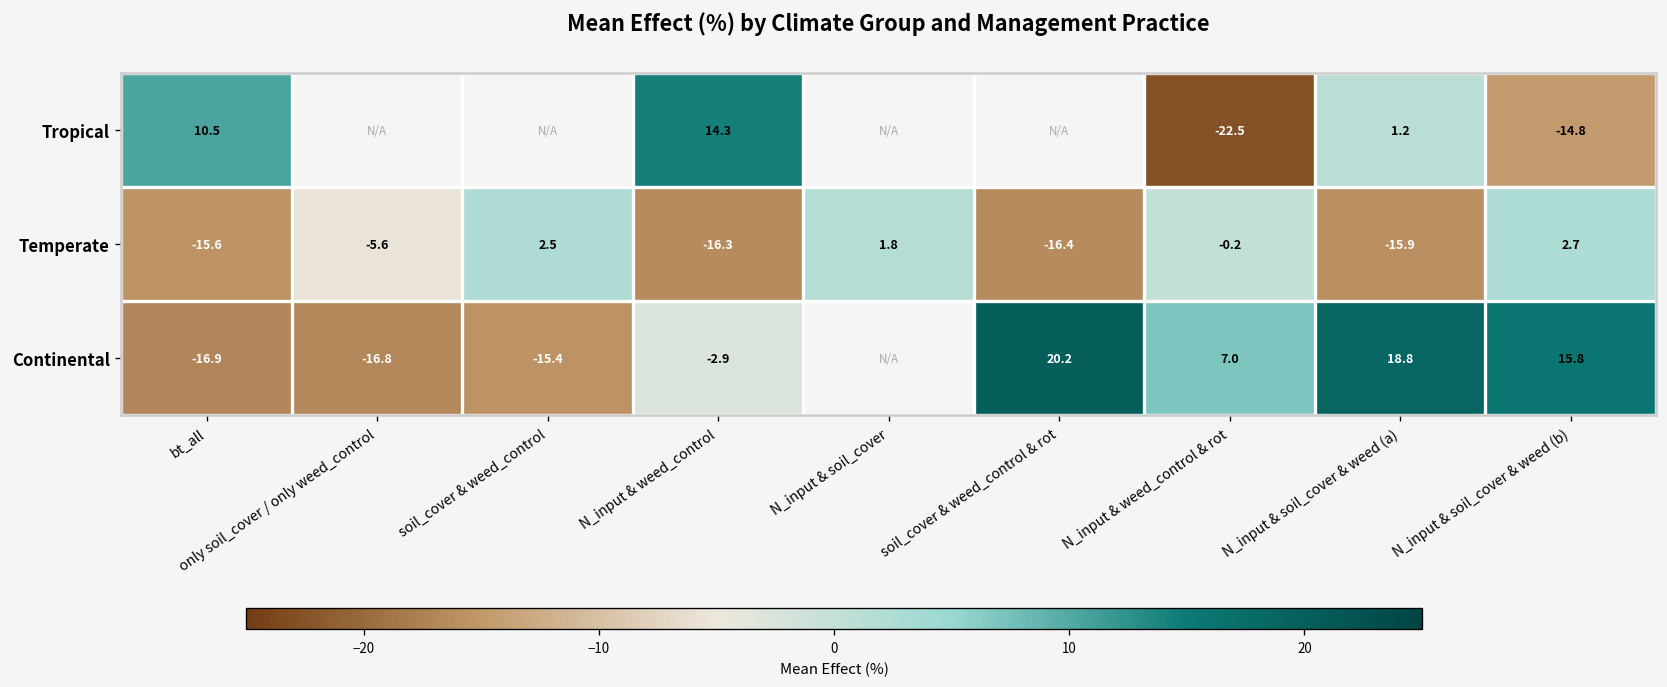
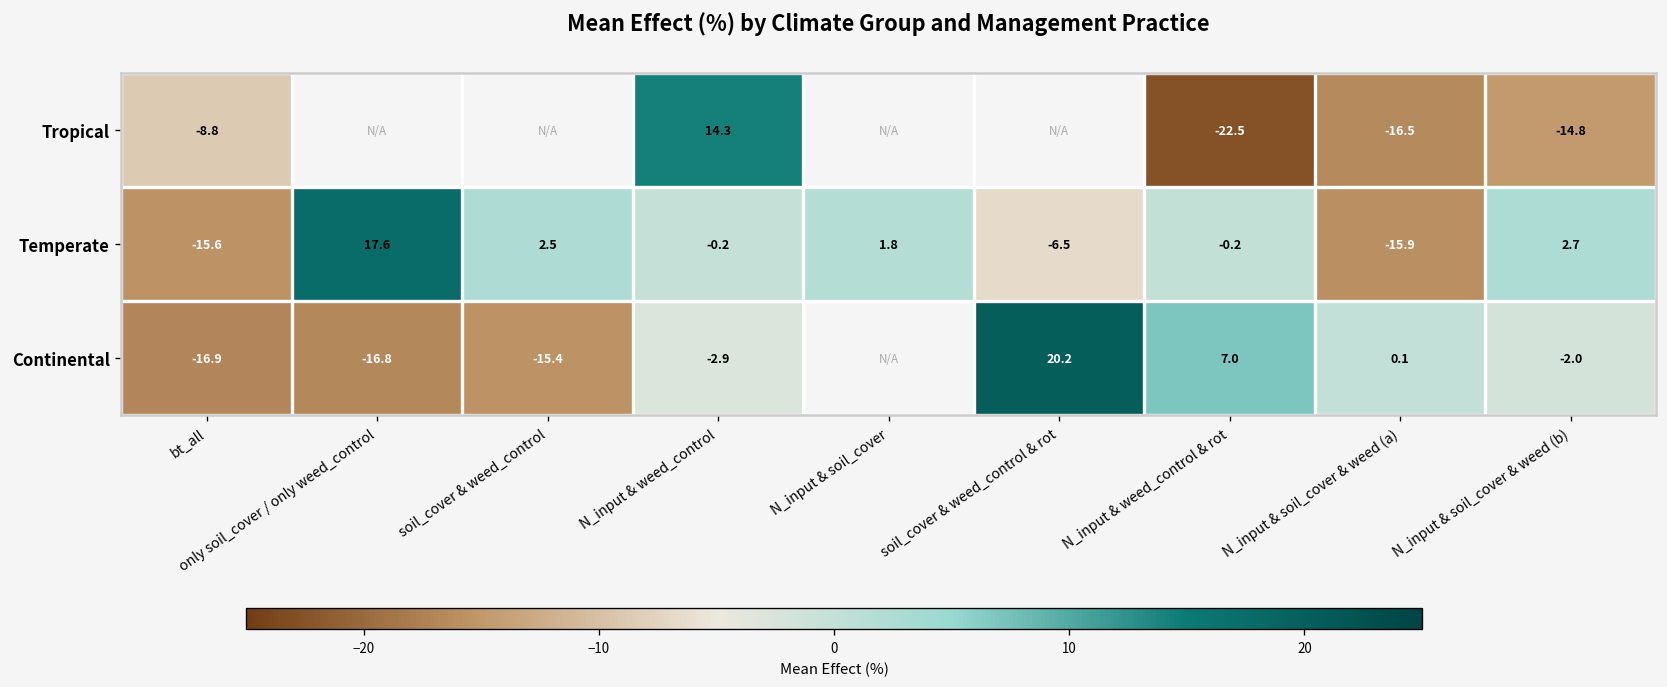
  {
    "Tropical": {
-     "bt_all": 10.5,
+     "bt_all": -8.8,
      "N_input & weed_control": 14.3,
      "N_input & weed_control & rot": -22.5,
-     "N_input & soil_cover & weed (a)": 1.2,
+     "N_input & soil_cover & weed (a)": -16.5,
      "N_input & soil_cover & weed (b)": -14.8
    },
    "Temperate": {
      "bt_all": -15.6,
-     "only soil_cover / only weed_control": -5.6,
+     "only soil_cover / only weed_control": 17.6,
      "soil_cover & weed_control": 2.5,
-     "N_input & weed_control": -16.3,
+     "N_input & weed_control": -0.2,
      "N_input & soil_cover": 1.8,
-     "soil_cover & weed_control & rot": -16.4,
+     "soil_cover & weed_control & rot": -6.5,
      "N_input & weed_control & rot": -0.2,
      "N_input & soil_cover & weed (a)": -15.9,
      "N_input & soil_cover & weed (b)": 2.7
    },
    "Continental": {
      "bt_all": -16.9,
      "only soil_cover / only weed_control": -16.8,
      "soil_cover & weed_control": -15.4,
      "N_input & weed_control": -2.9,
      "soil_cover & weed_control & rot": 20.2,
      "N_input & weed_control & rot": 7.0,
-     "N_input & soil_cover & weed (a)": 18.8,
-     "N_input & soil_cover & weed (b)": 15.8
+     "N_input & soil_cover & weed (a)": 0.1,
+     "N_input & soil_cover & weed (b)": -2.0
    }
  }
